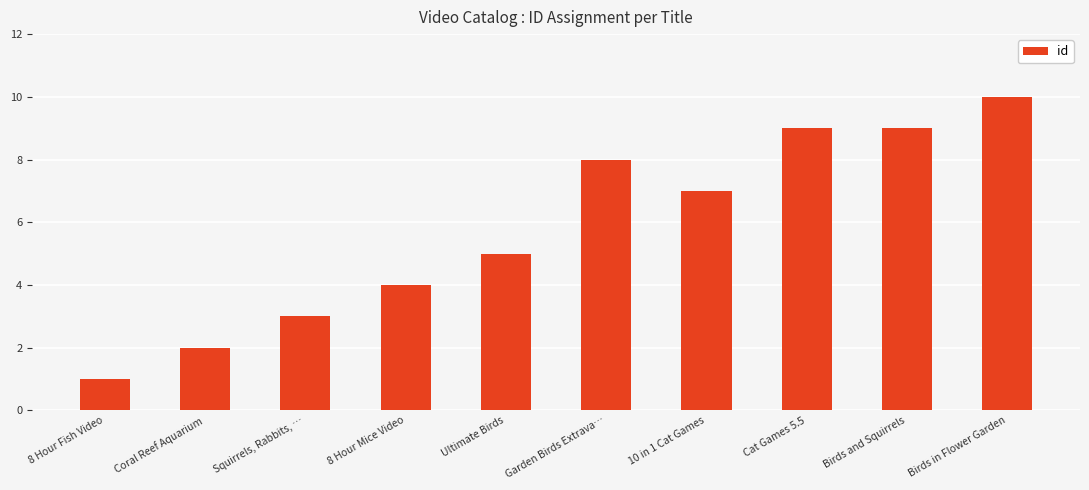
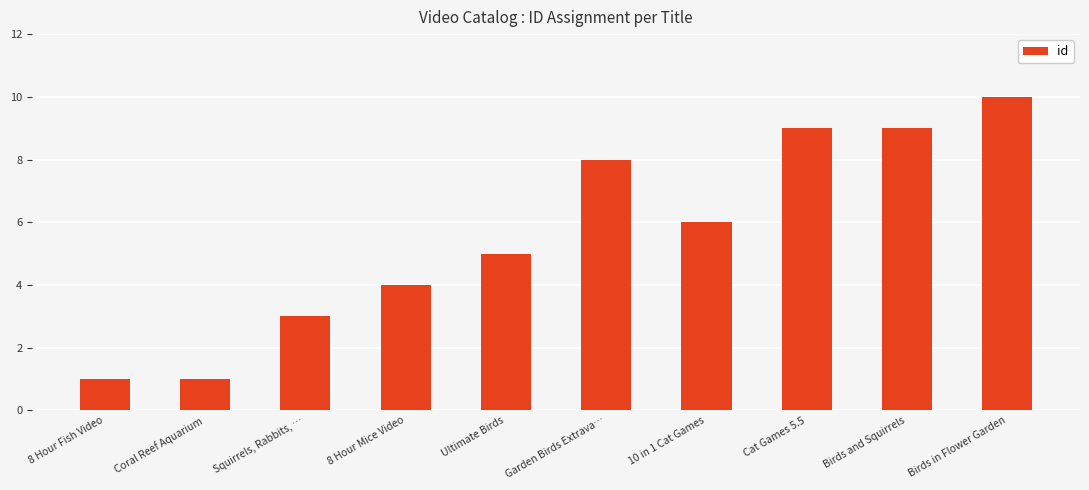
  {
    "8 Hour Fish Video": 1,
-   "Coral Reef Aquarium": 2,
+   "Coral Reef Aquarium": 1,
    "Squirrels, Rabbits, …": 3,
    "8 Hour Mice Video": 4,
    "Ultimate Birds": 5,
    "Garden Birds Extrava…": 8,
-   "10 in 1 Cat Games": 7,
+   "10 in 1 Cat Games": 6,
    "Cat Games 5.5": 9,
    "Birds and Squirrels": 9,
    "Birds in Flower Garden": 10
  }
